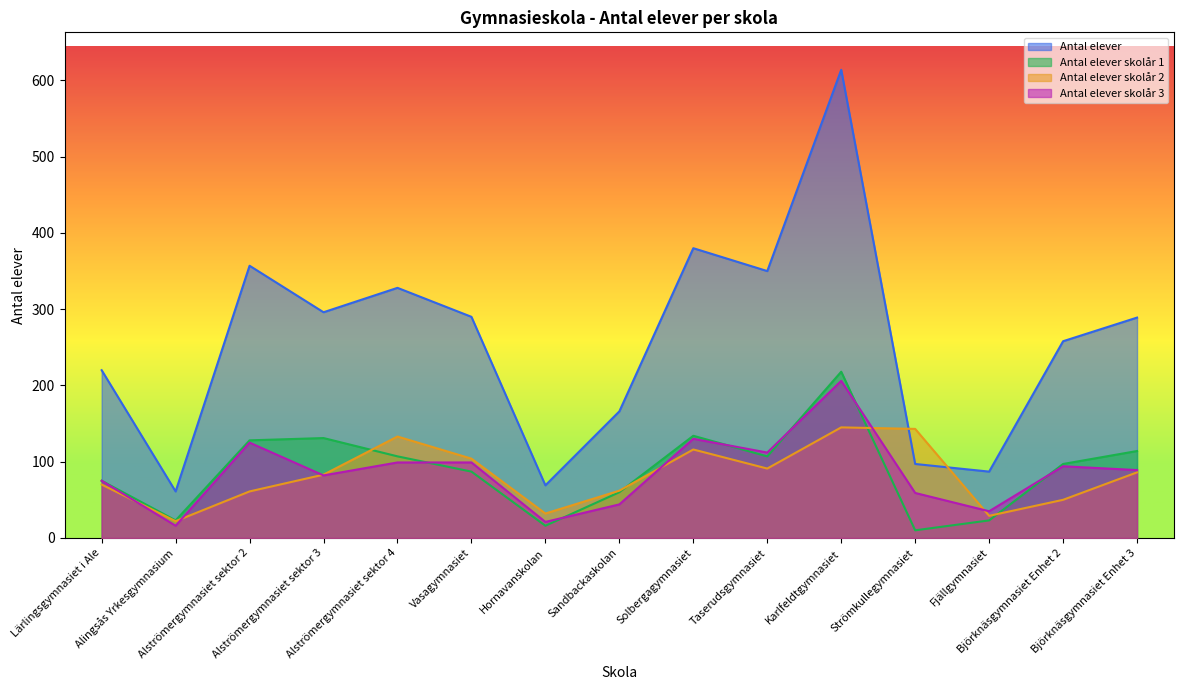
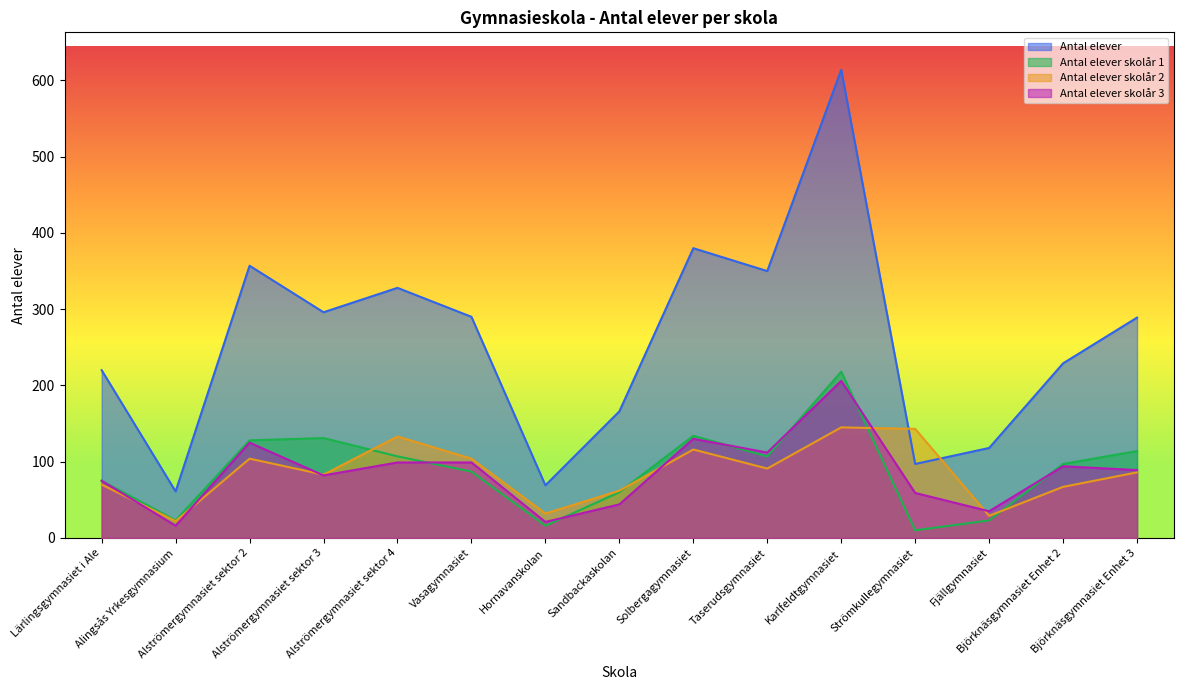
  {
    "Antal elever": {
      "Lärlingsgymnasiet i Ale": 220,
      "Alingsås Yrkesgymnasium": 60,
      "Alströmergymnasiet sektor 2": 360,
      "Alströmergymnasiet sektor 3": 300,
      "Alströmergymnasiet sektor 4": 330,
      "Vasagymnasiet": 290,
      "Hornavanskolan": 70,
      "Sandbackaskolan": 170,
      "Solbergagymnasiet": 380,
      "Taserudsgymnasiet": 350,
      "Karlfeldtgymnasiet": 610,
      "Strömkullegymnasiet": 100,
-     "Fjällgymnasiet": 90,
-     "Björknäsgymnasiet Enhet 2": 260,
+     "Fjällgymnasiet": 120,
+     "Björknäsgymnasiet Enhet 2": 230,
      "Björknäsgymnasiet Enhet 3": 290
    },
    "Antal elever skolår 1": {
      "Alströmergymnasiet sektor 3": 130,
      "Alströmergymnasiet sektor 4": 110,
      "Vasagymnasiet": 90,
      "Hornavanskolan": 20,
      "Solbergagymnasiet": 130,
      "Taserudsgymnasiet": 110,
      "Karlfeldtgymnasiet": 220,
      "Strömkullegymnasiet": 10,
      "Fjällgymnasiet": 20,
      "Björknäsgymnasiet Enhet 3": 110
    },
    "Antal elever skolår 2": {
      "Lärlingsgymnasiet i Ale": 70,
-     "Alströmergymnasiet sektor 2": 60,
+     "Alströmergymnasiet sektor 2": 100,
      "Alströmergymnasiet sektor 4": 130,
      "Vasagymnasiet": 100,
      "Hornavanskolan": 30,
      "Solbergagymnasiet": 120,
      "Taserudsgymnasiet": 90,
      "Karlfeldtgymnasiet": 150,
      "Strömkullegymnasiet": 140,
      "Fjällgymnasiet": 30,
-     "Björknäsgymnasiet Enhet 2": 50
+     "Björknäsgymnasiet Enhet 2": 70
    },
    "Antal elever skolår 3": {
      "Alingsås Yrkesgymnasium": 20,
      "Alströmergymnasiet sektor 4": 100,
      "Vasagymnasiet": 100,
      "Hornavanskolan": 20,
      "Sandbackaskolan": 40,
      "Solbergagymnasiet": 130,
      "Taserudsgymnasiet": 110,
      "Karlfeldtgymnasiet": 210,
      "Strömkullegymnasiet": 60,
      "Fjällgymnasiet": 40
    }
  }
